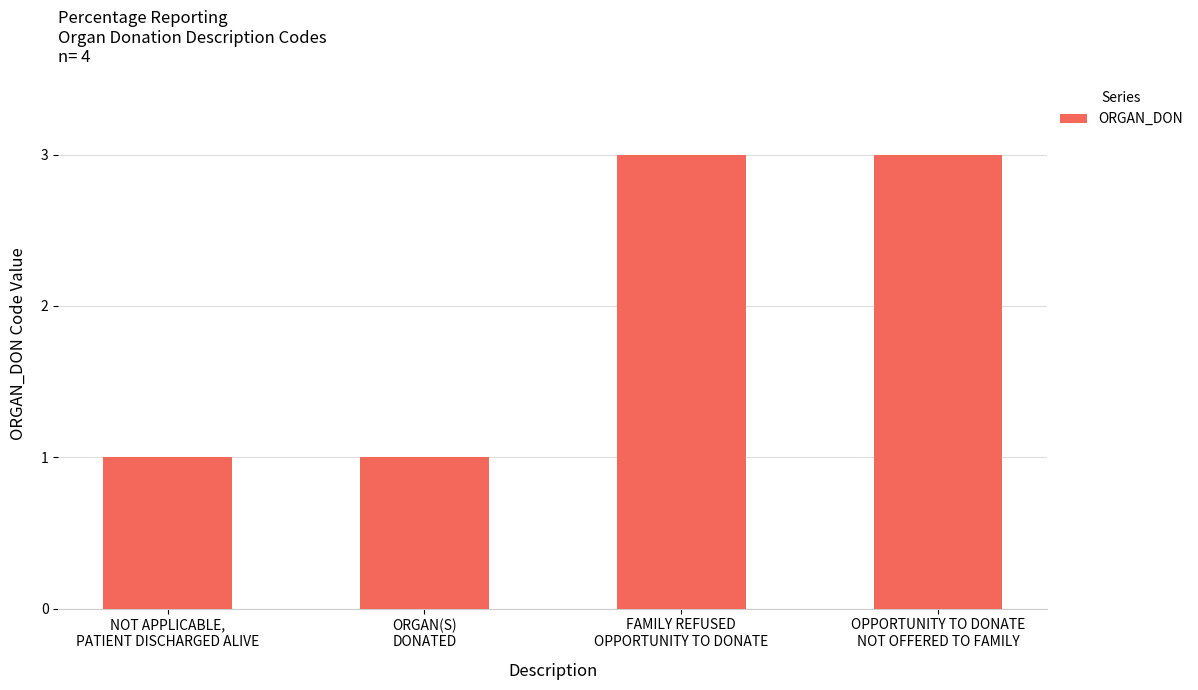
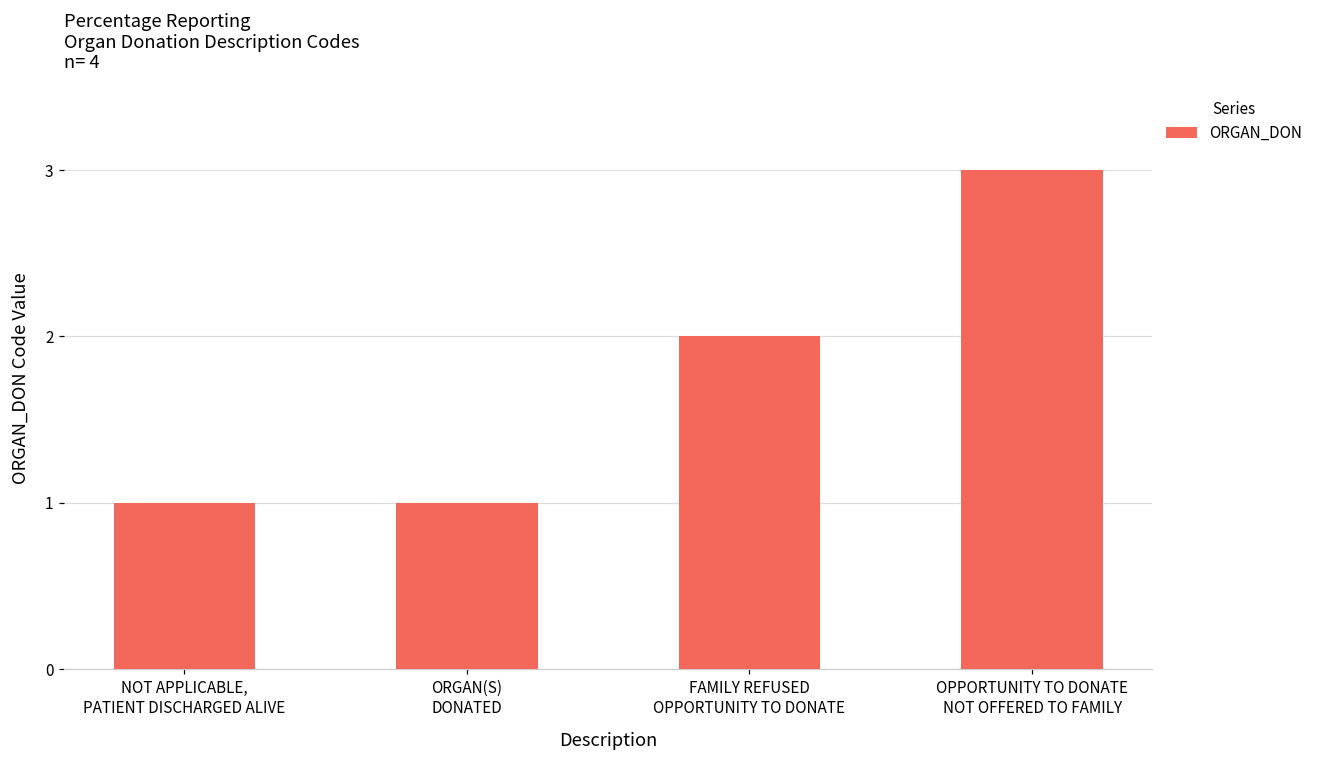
  {
    "NOT APPLICABLE, PATIENT DISCHARGED ALIVE": 1,
    "ORGAN(S) DONATED": 1,
-   "FAMILY REFUSED OPPORTUNITY TO DONATE": 3,
+   "FAMILY REFUSED OPPORTUNITY TO DONATE": 2,
    "OPPORTUNITY TO DONATE NOT OFFERED TO FAMILY": 3
  }
